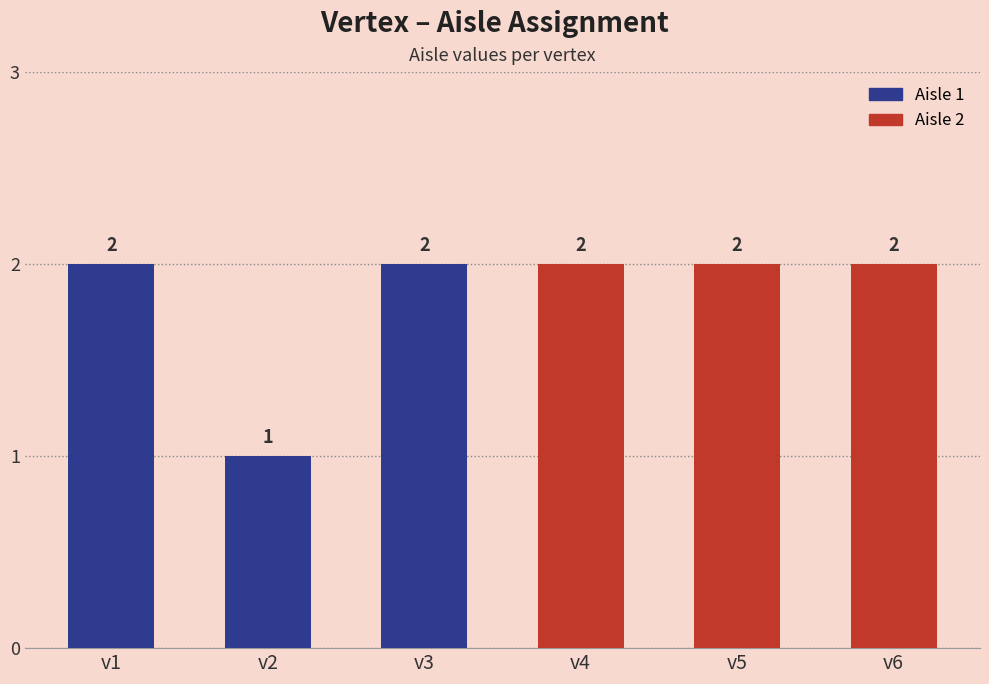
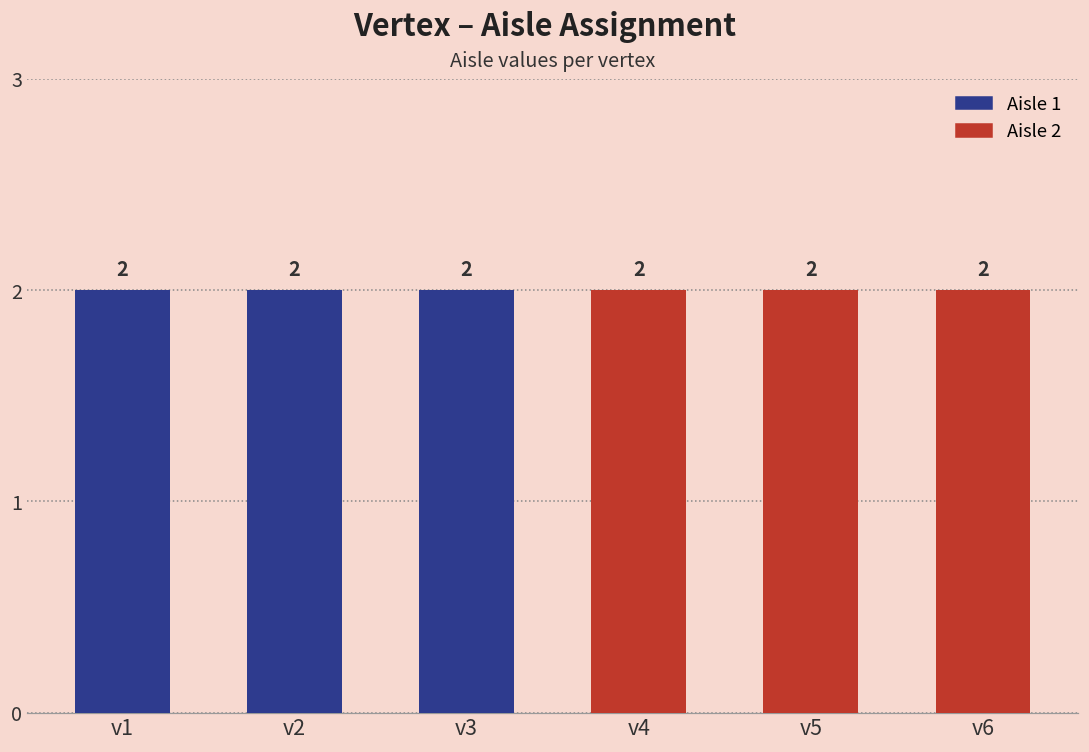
  {
    "v1": 2,
-   "v2": 1,
+   "v2": 2,
    "v3": 2,
    "v4": 2,
    "v5": 2,
    "v6": 2
  }
